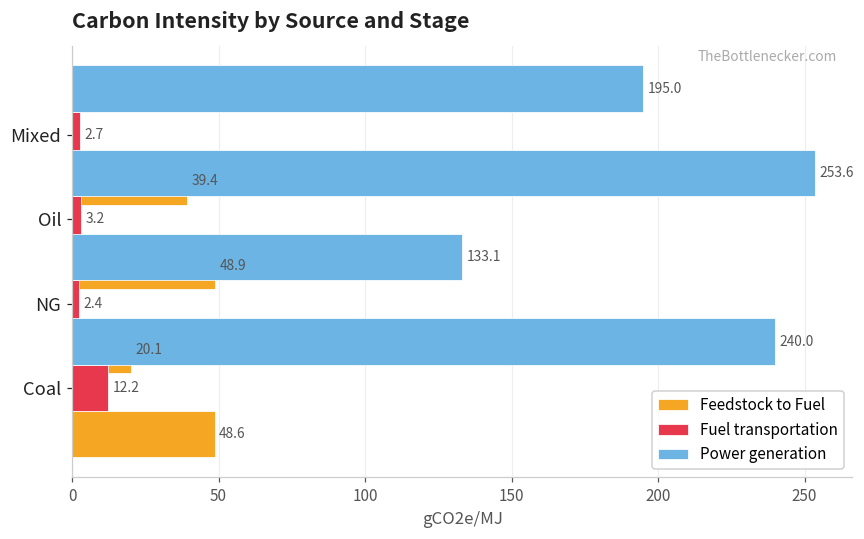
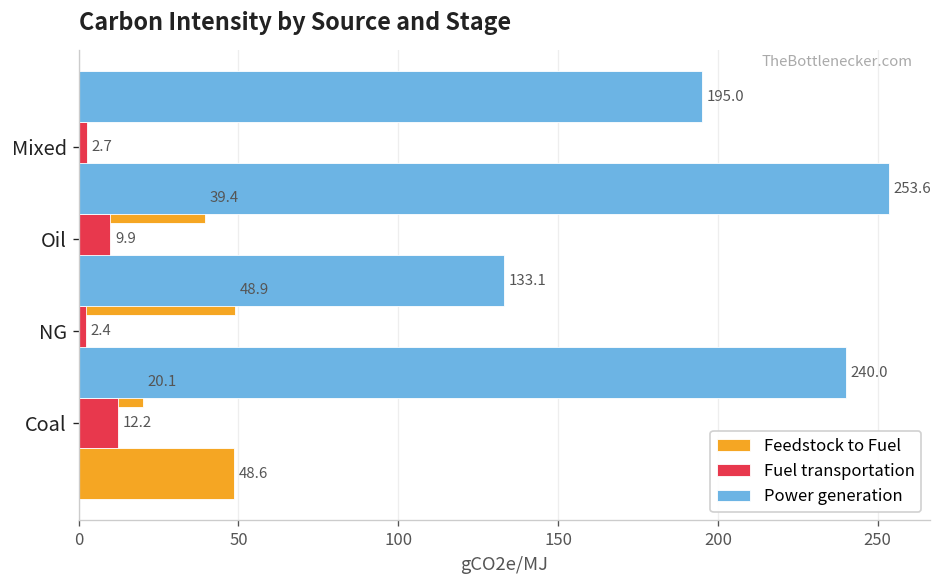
  {
    "Fuel transportation": {
      "Mixed": 2.7,
-     "Oil": 3.2,
+     "Oil": 9.9,
      "NG": 2.4,
      "Coal": 12.2
    }
  }
